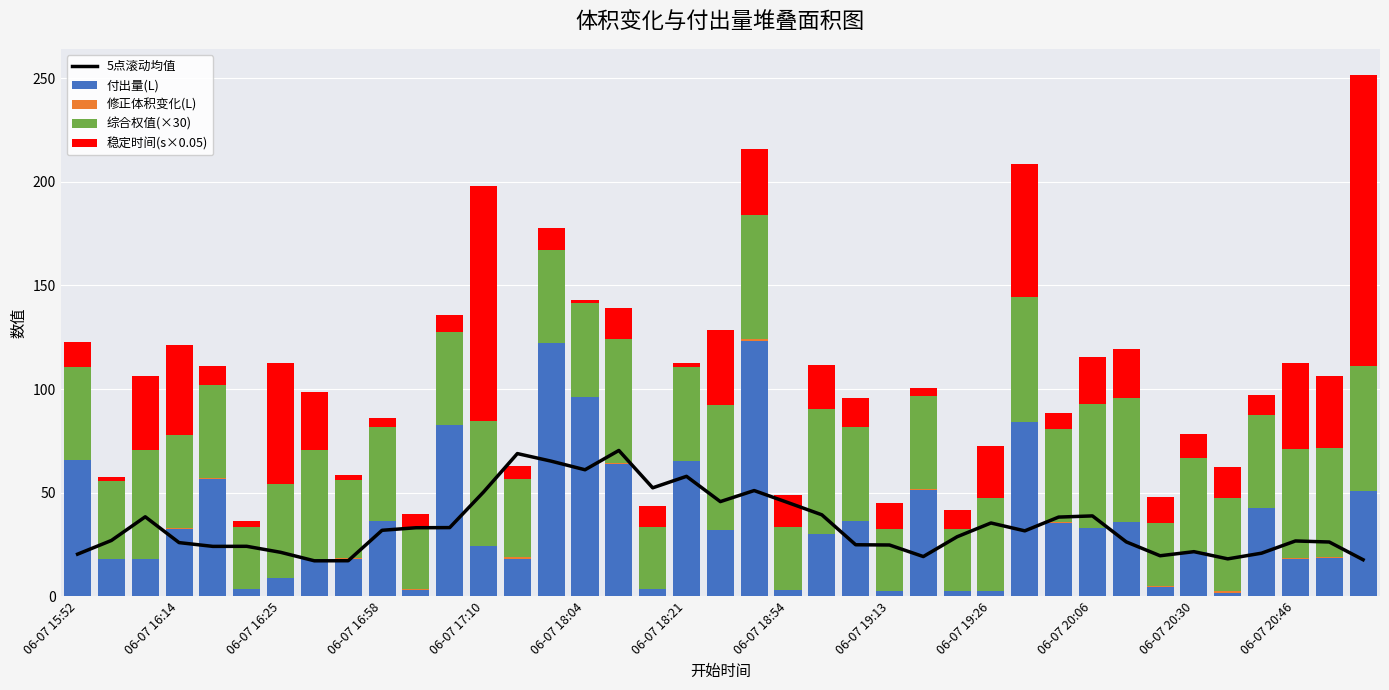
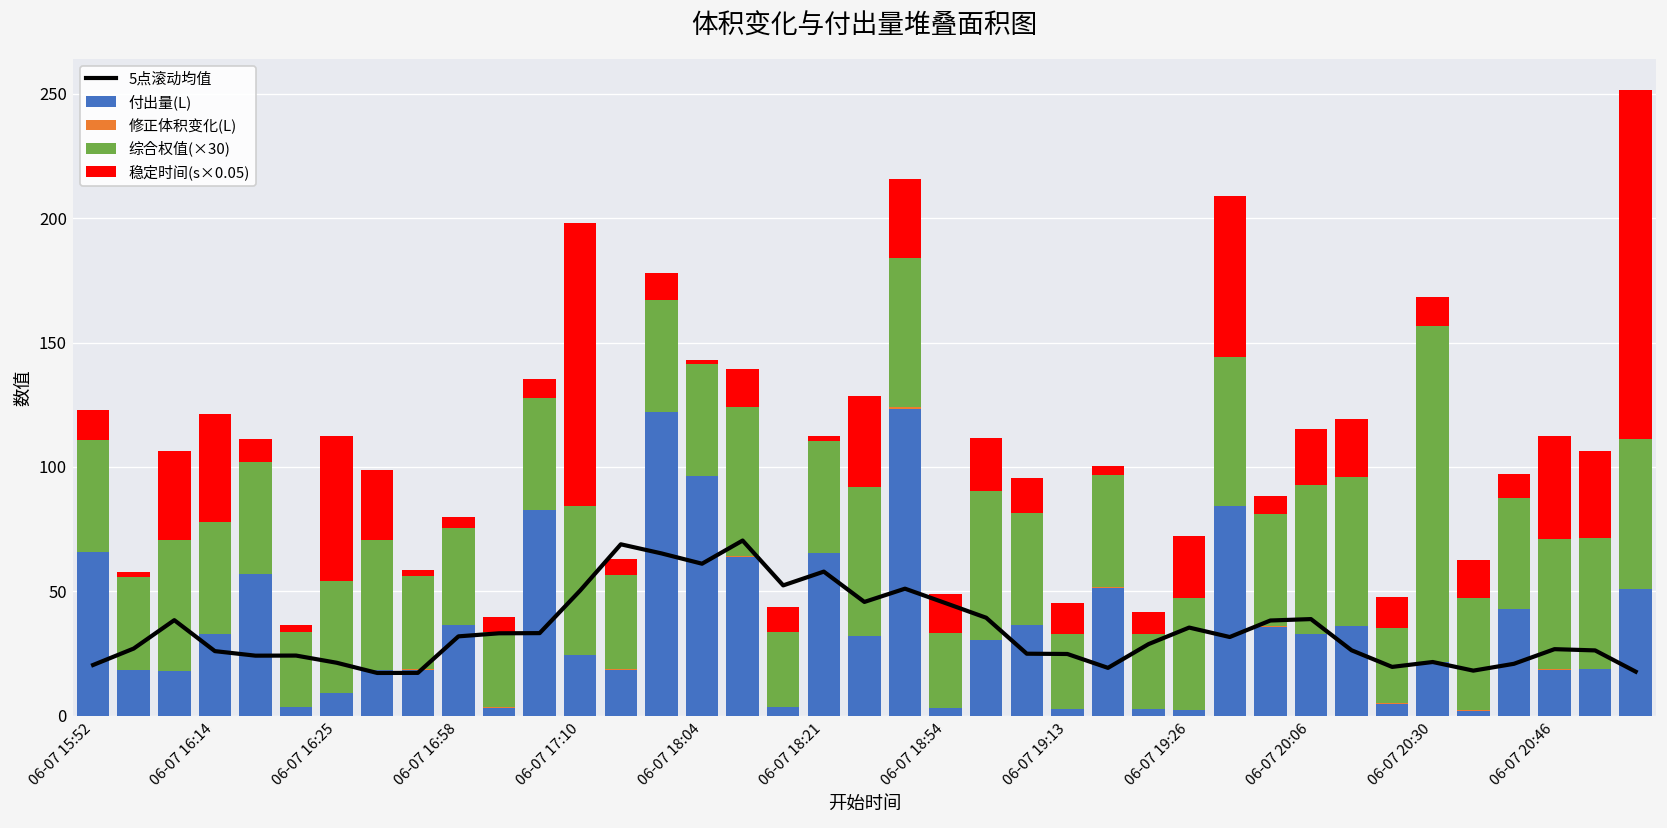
  {
    "付出量(L)": {
      "06-07 15:52": 66,
      "06-07 16:14": 33,
      "06-07 16:25": 9,
      "06-07 16:58": 37,
      "06-07 18:04": 97,
      "06-07 18:21": 66,
      "06-07 18:54": 4,
      "06-07 19:13": 3,
      "06-07 19:26": 3,
      "06-07 20:06": 33,
      "06-07 20:30": 22,
      "06-07 20:46": 18
    },
    "5点滚动均值": {
      "06-07 15:52": 20,
      "06-07 16:14": 26,
      "06-07 16:25": 21,
      "06-07 16:58": 32,
      "06-07 17:10": 50,
      "06-07 18:04": 61,
      "06-07 18:21": 58,
      "06-07 18:54": 45,
      "06-07 19:13": 25,
      "06-07 19:26": 35,
      "06-07 20:06": 39,
      "06-07 20:30": 22,
      "06-07 20:46": 27
    },
    "综合权值(×30)": {
      "06-07 15:52": 45,
      "06-07 16:14": 45,
      "06-07 16:25": 45,
-     "06-07 16:58": 45,
+     "06-07 16:58": 39,
      "06-07 17:10": 60,
      "06-07 18:04": 45,
      "06-07 18:21": 45,
      "06-07 18:54": 30,
      "06-07 19:13": 30,
      "06-07 19:26": 45,
      "06-07 20:06": 60,
-     "06-07 20:30": 45,
+     "06-07 20:30": 135,
      "06-07 20:46": 53
    },
    "稳定时间(s×0.05)": {
      "06-07 15:52": 12,
      "06-07 16:14": 43,
      "06-07 16:25": 58,
      "06-07 16:58": 5,
      "06-07 17:10": 114,
      "06-07 18:04": 2,
      "06-07 18:21": 2,
      "06-07 18:54": 16,
      "06-07 19:13": 13,
      "06-07 19:26": 25,
      "06-07 20:06": 22,
      "06-07 20:30": 12,
      "06-07 20:46": 41
    }
  }
